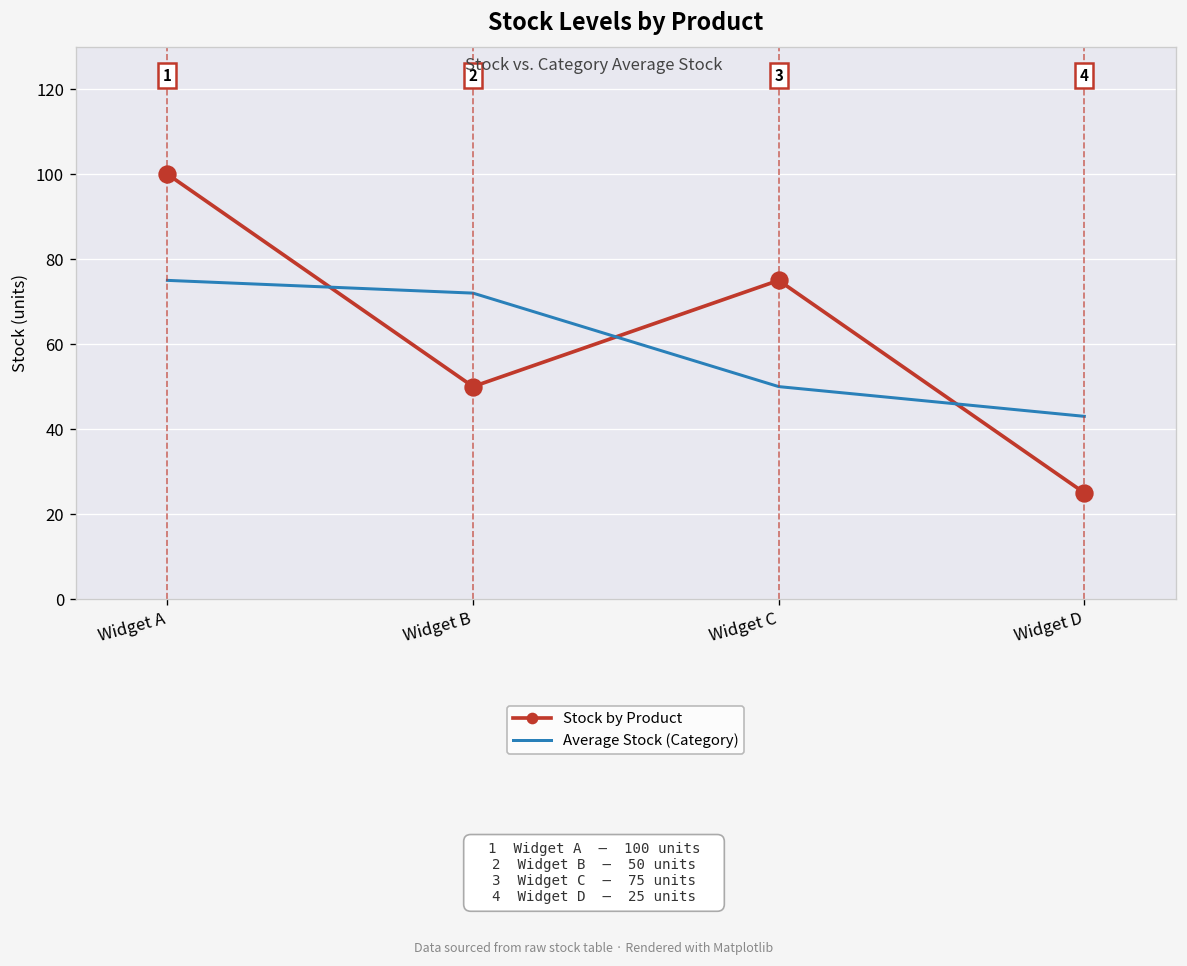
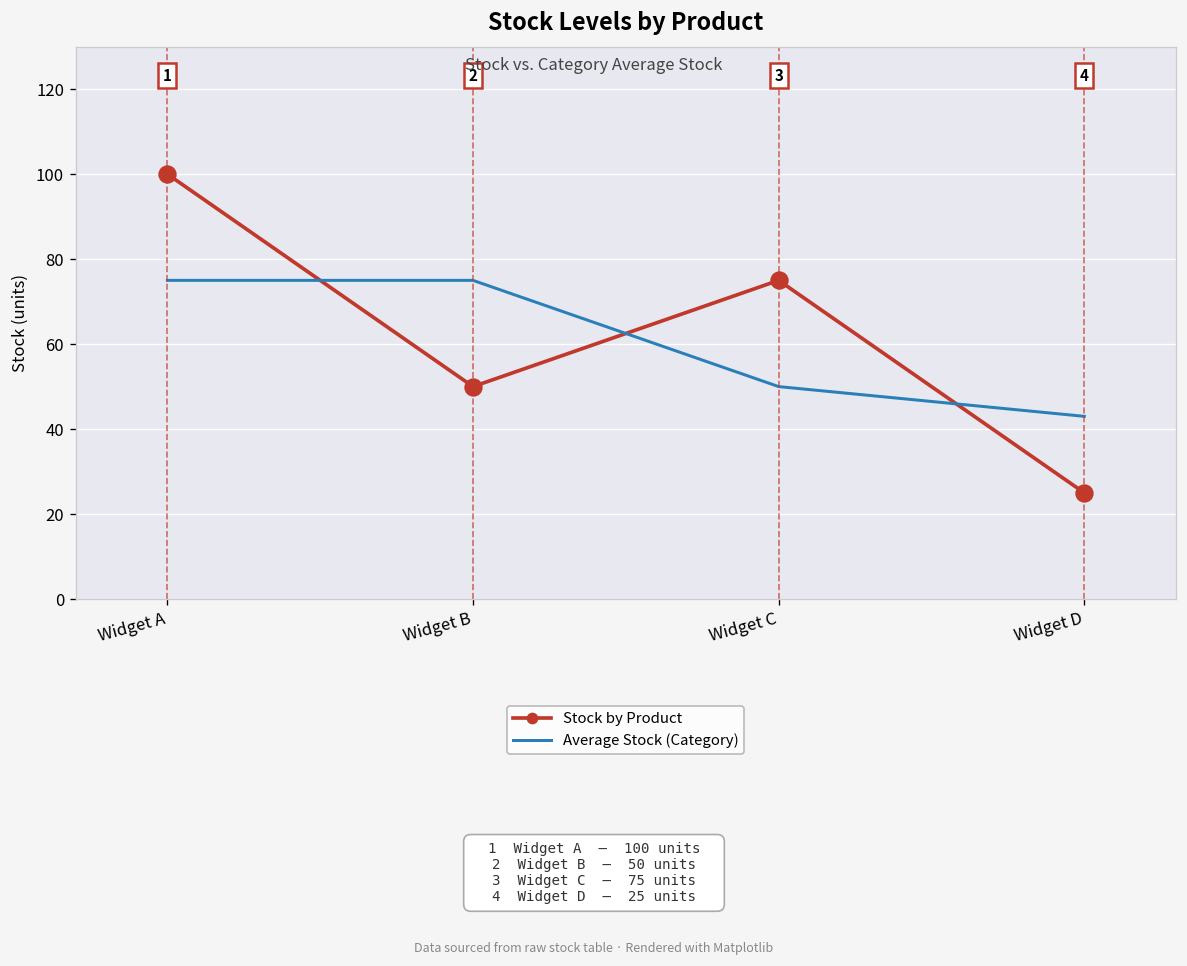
  {
    "Average Stock (Category)": {
      "Widget A": 75,
-     "Widget B": 72,
+     "Widget B": 75,
      "Widget C": 50,
      "Widget D": 43
    }
  }
